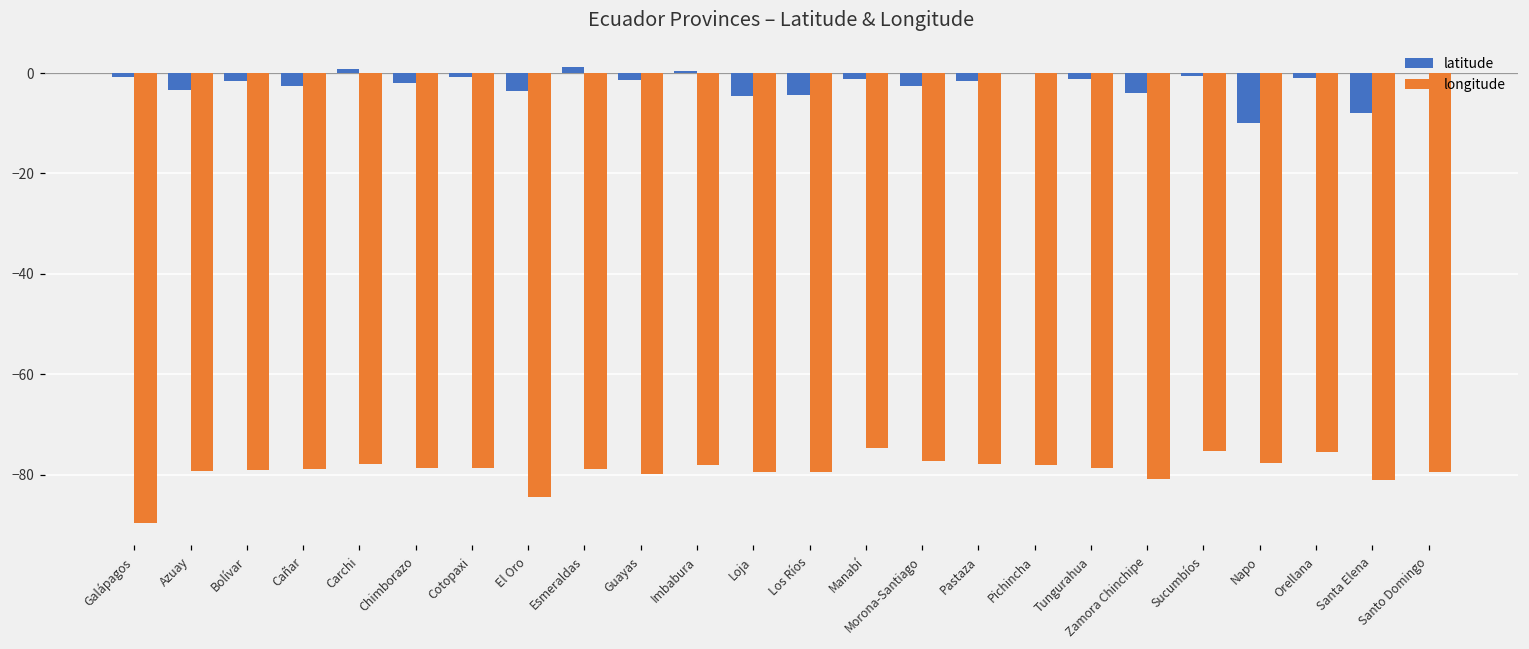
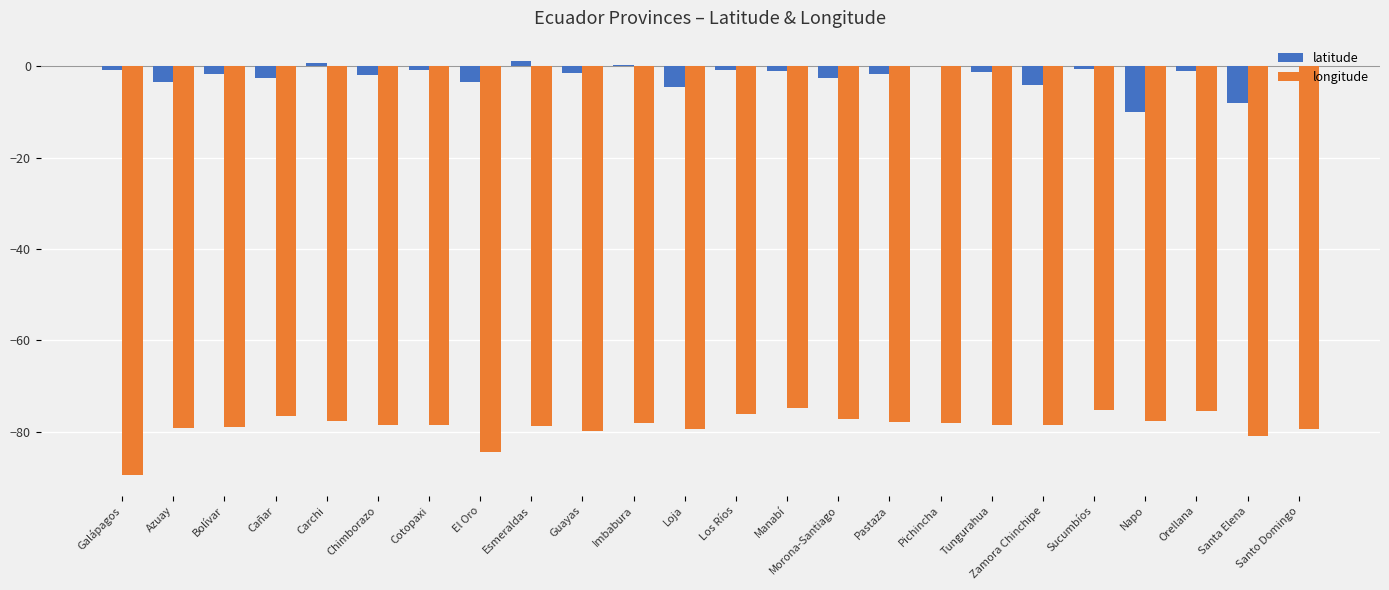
  {
    "latitude": {
      "Galápagos": -1,
      "Azuay": -3,
      "Bolívar": -2,
      "Cañar": -3,
      "Carchi": 1,
      "Chimborazo": -2,
      "Cotopaxi": -1,
      "El Oro": -3,
      "Esmeraldas": 1,
      "Guayas": -1,
      "Loja": -4,
-     "Los Ríos": -4,
+     "Los Ríos": -1,
      "Manabí": -1,
      "Morona-Santiago": -3,
      "Pastaza": -2,
      "Tungurahua": -1,
      "Zamora Chinchipe": -4,
      "Sucumbíos": -1,
      "Napo": -10,
      "Orellana": -1,
      "Santa Elena": -8
    },
    "longitude": {
      "Galápagos": -90,
      "Azuay": -79,
      "Bolívar": -79,
-     "Cañar": -79,
+     "Cañar": -77,
      "Carchi": -78,
      "Chimborazo": -79,
      "Cotopaxi": -79,
      "El Oro": -84,
      "Esmeraldas": -79,
      "Guayas": -80,
      "Imbabura": -78,
      "Loja": -79,
-     "Los Ríos": -79,
+     "Los Ríos": -76,
      "Manabí": -75,
      "Morona-Santiago": -77,
      "Pastaza": -78,
      "Pichincha": -78,
      "Tungurahua": -79,
-     "Zamora Chinchipe": -81,
+     "Zamora Chinchipe": -79,
      "Sucumbíos": -75,
      "Napo": -78,
      "Orellana": -75,
      "Santa Elena": -81,
      "Santo Domingo": -79
    }
  }
